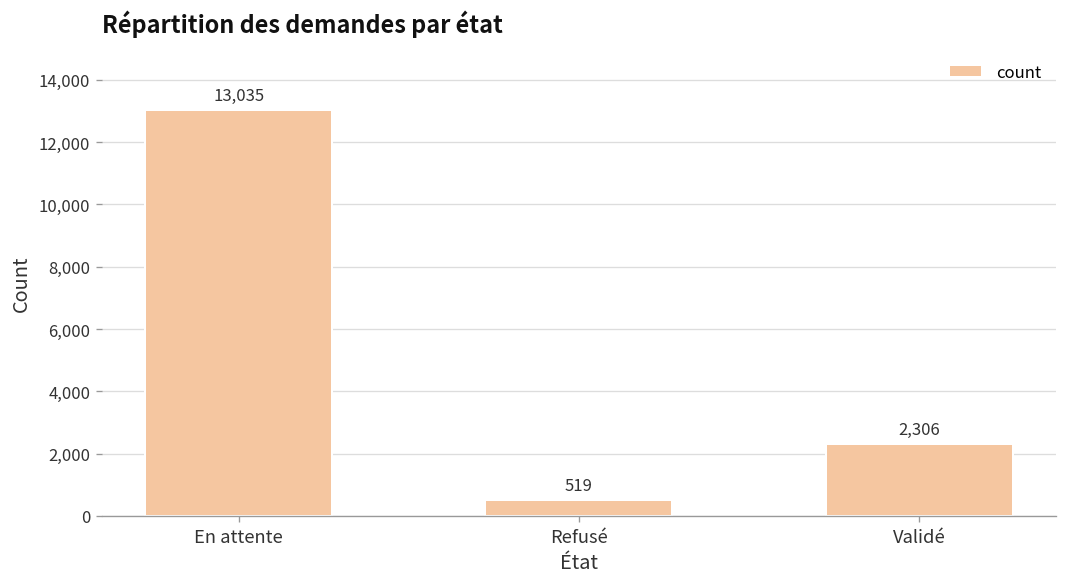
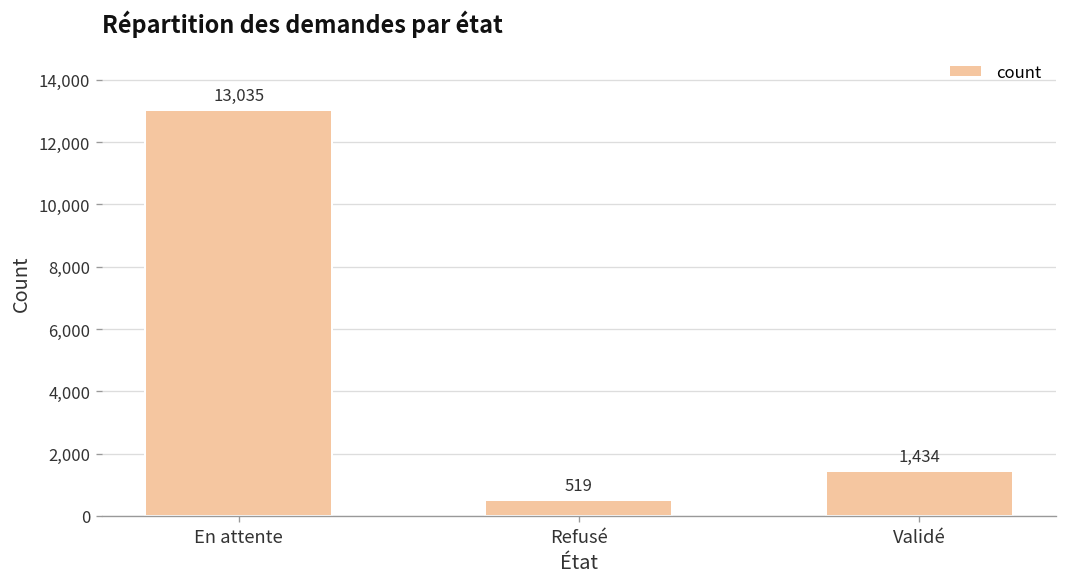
  {
    "En attente": "13,035",
    "Refusé": "519",
-   "Validé": "2,306"
+   "Validé": "1,434"
  }
